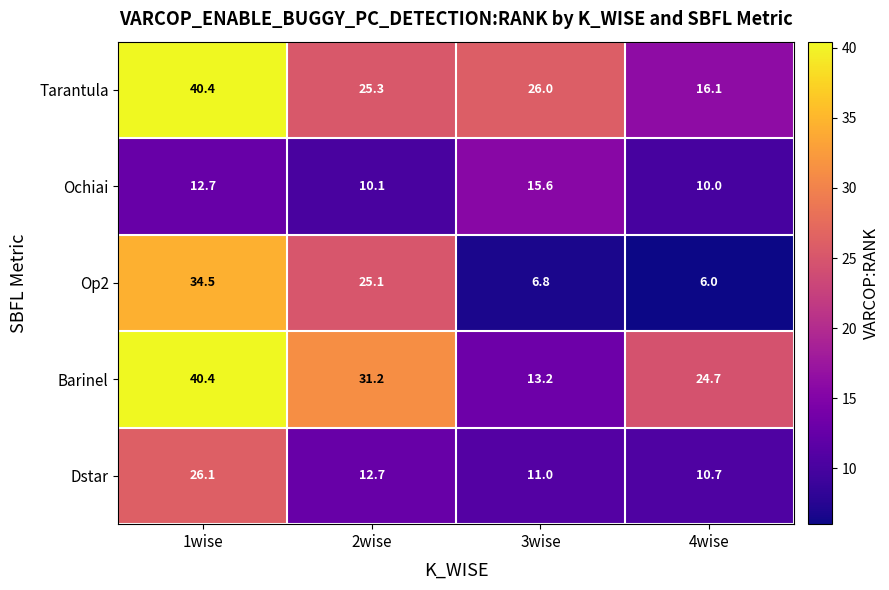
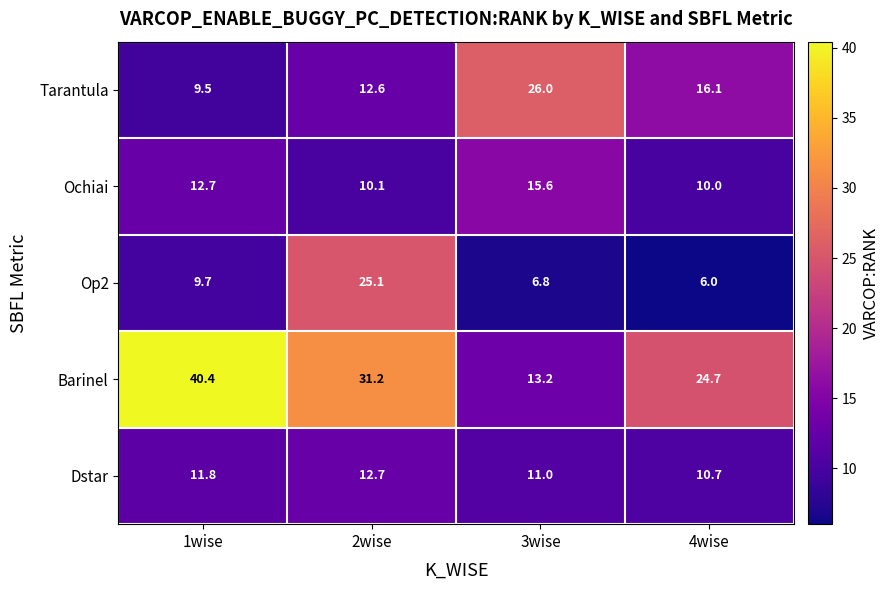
  {
    "Tarantula": {
-     "1wise": 40.4,
-     "2wise": 25.3,
+     "1wise": 9.5,
+     "2wise": 12.6,
      "3wise": 26.0,
      "4wise": 16.1
    },
    "Ochiai": {
      "1wise": 12.7,
      "2wise": 10.1,
      "3wise": 15.6,
      "4wise": 10.0
    },
    "Op2": {
-     "1wise": 34.5,
+     "1wise": 9.7,
      "2wise": 25.1,
      "3wise": 6.8,
      "4wise": 6.0
    },
    "Barinel": {
      "1wise": 40.4,
      "2wise": 31.2,
      "3wise": 13.2,
      "4wise": 24.7
    },
    "Dstar": {
-     "1wise": 26.1,
+     "1wise": 11.8,
      "2wise": 12.7,
      "3wise": 11.0,
      "4wise": 10.7
    }
  }
